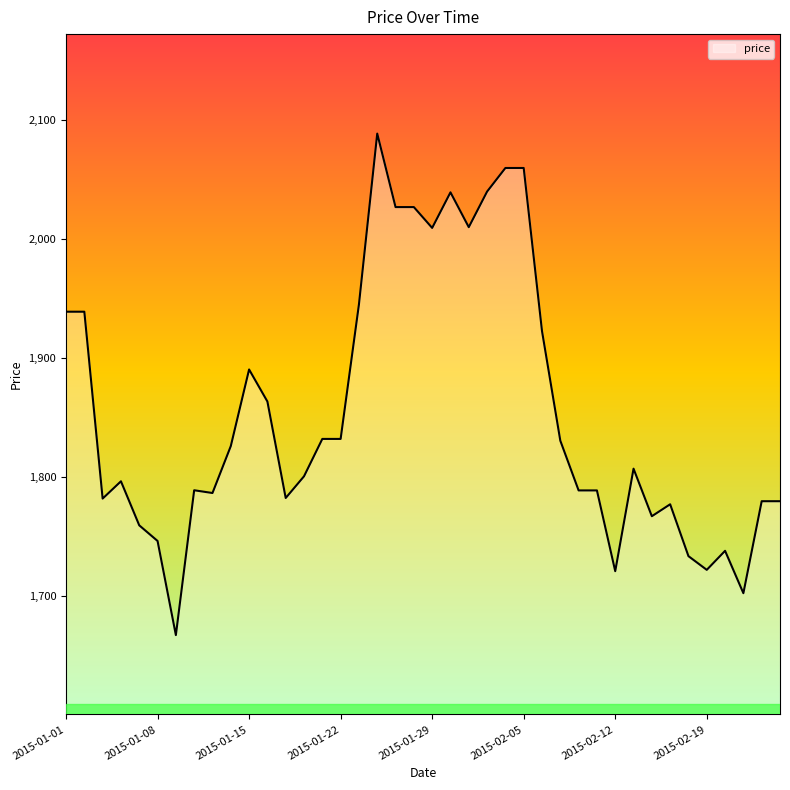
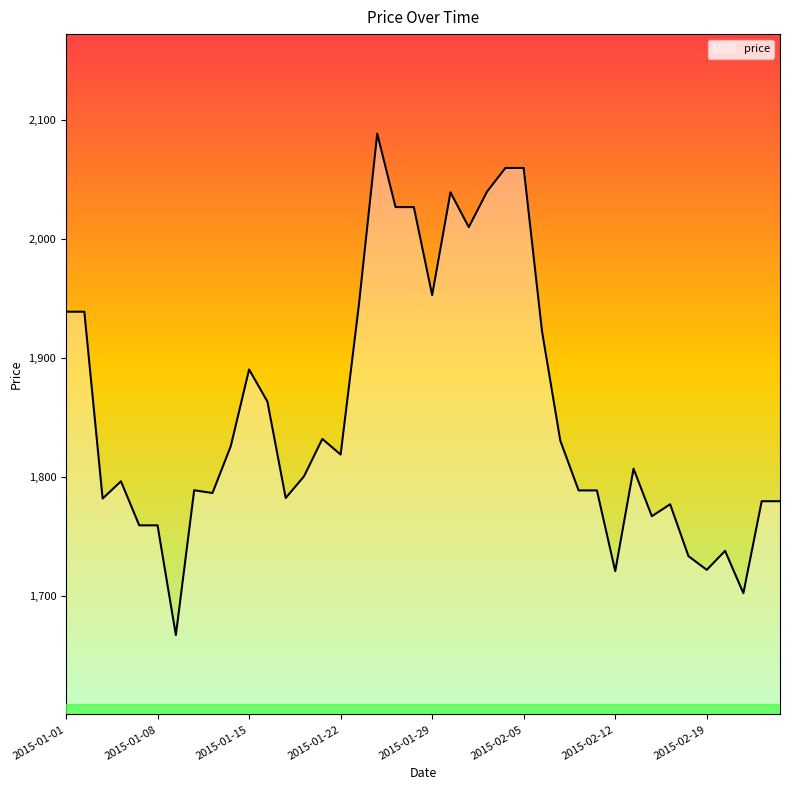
  {
    "2015-01-01": "1,939",
-   "2015-01-08": "1,746",
+   "2015-01-08": "1,759",
    "2015-01-15": "1,890",
-   "2015-01-22": "1,832",
-   "2015-01-29": "2,009",
+   "2015-01-22": "1,819",
+   "2015-01-29": "1,953",
    "2015-02-05": "2,060",
    "2015-02-12": "1,721",
    "2015-02-19": "1,722"
  }
